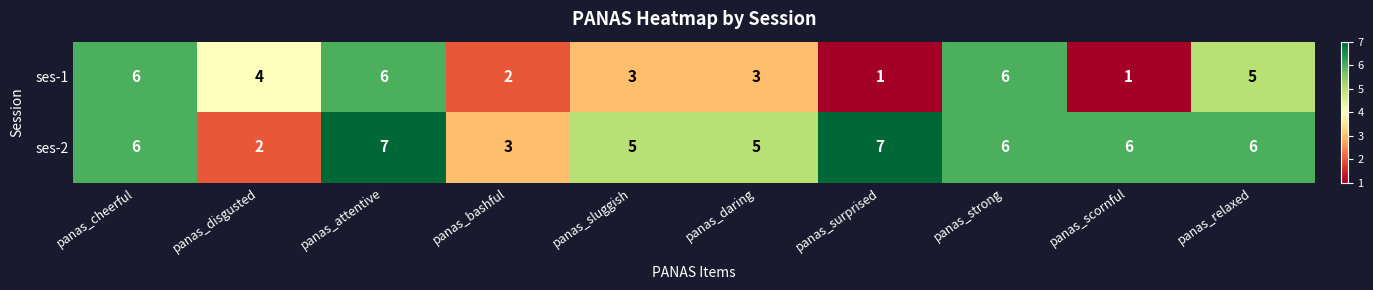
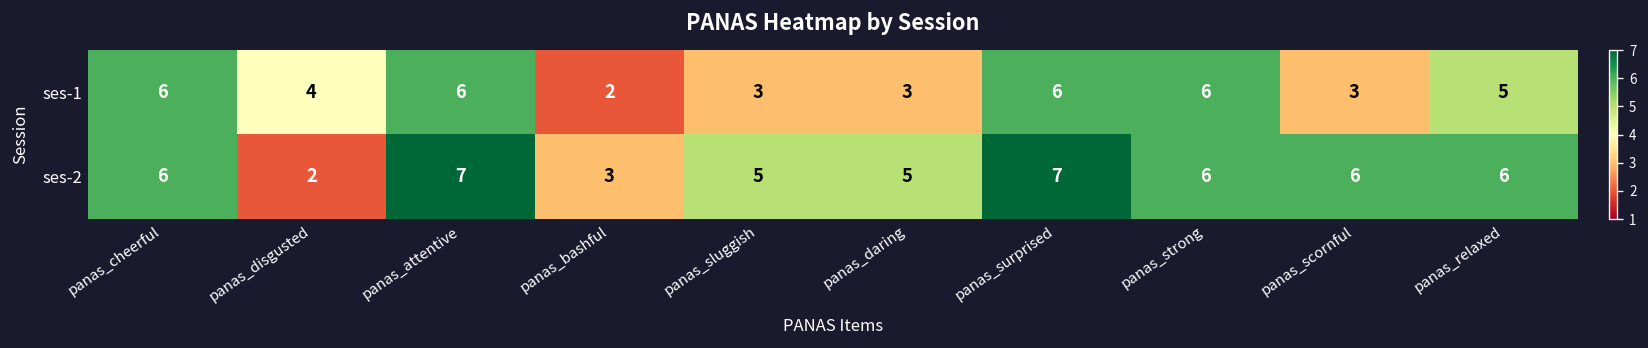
  {
    "ses-1": {
      "panas_cheerful": 6,
      "panas_disgusted": 4,
      "panas_attentive": 6,
      "panas_bashful": 2,
      "panas_sluggish": 3,
      "panas_daring": 3,
-     "panas_surprised": 1,
+     "panas_surprised": 6,
      "panas_strong": 6,
-     "panas_scornful": 1,
+     "panas_scornful": 3,
      "panas_relaxed": 5
    },
    "ses-2": {
      "panas_cheerful": 6,
      "panas_disgusted": 2,
      "panas_attentive": 7,
      "panas_bashful": 3,
      "panas_sluggish": 5,
      "panas_daring": 5,
      "panas_surprised": 7,
      "panas_strong": 6,
      "panas_scornful": 6,
      "panas_relaxed": 6
    }
  }
